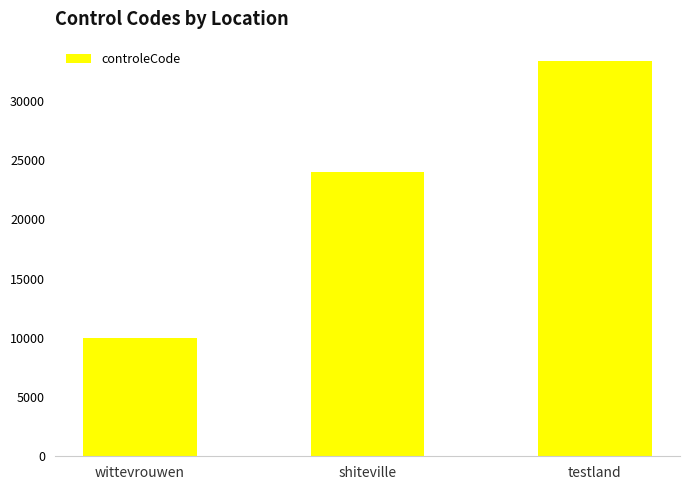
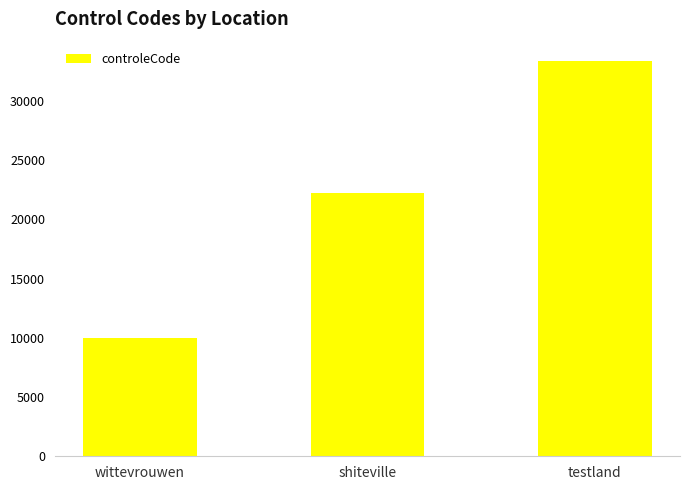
  {
    "wittevrouwen": 10000,
-   "shiteville": 24000,
+   "shiteville": 22200,
    "testland": 33300
  }
